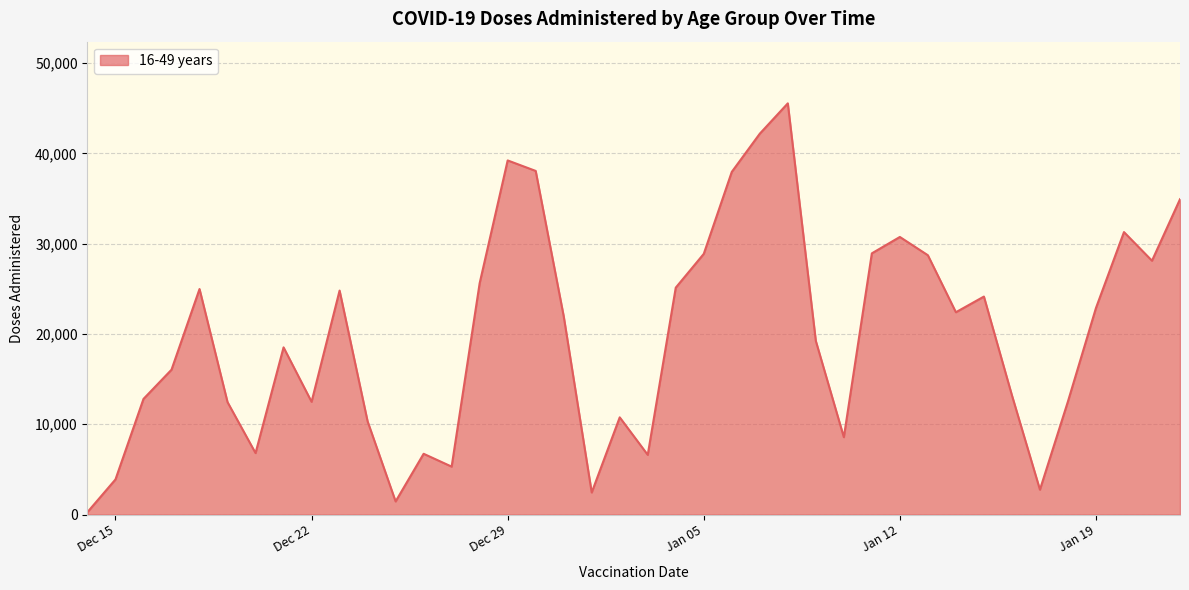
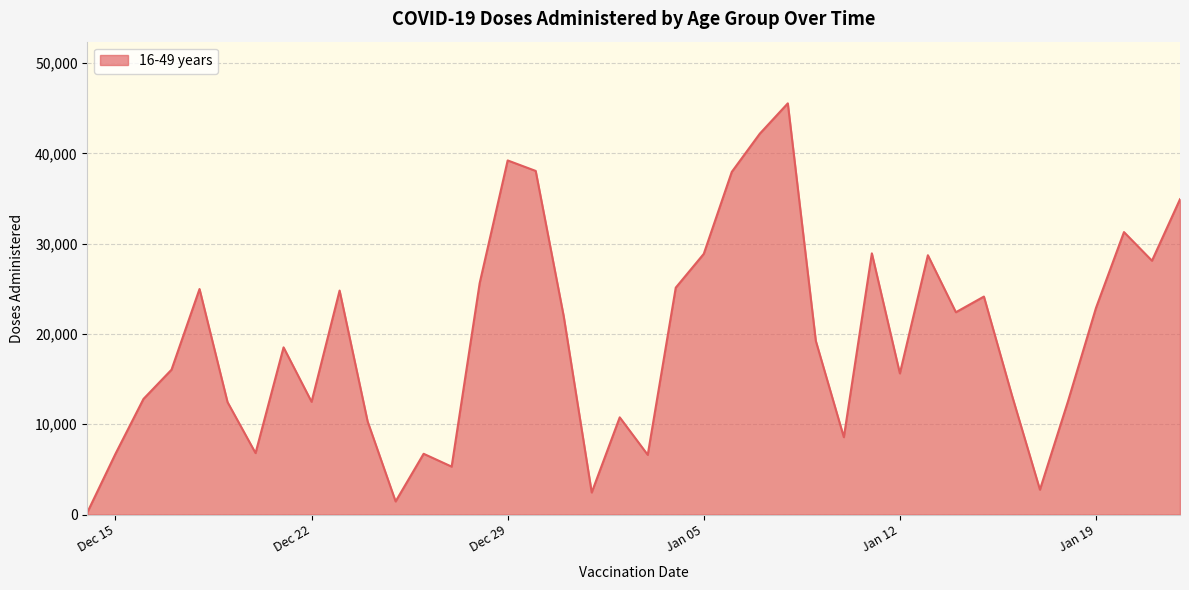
  {
-   "Dec 15": "4,000",
+   "Dec 15": "7,000",
    "Dec 22": "12,000",
    "Dec 29": "39,000",
    "Jan 05": "29,000",
-   "Jan 12": "31,000",
+   "Jan 12": "16,000",
    "Jan 19": "23,000"
  }
